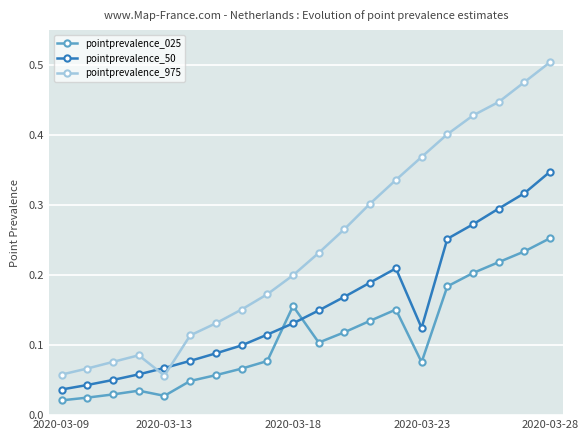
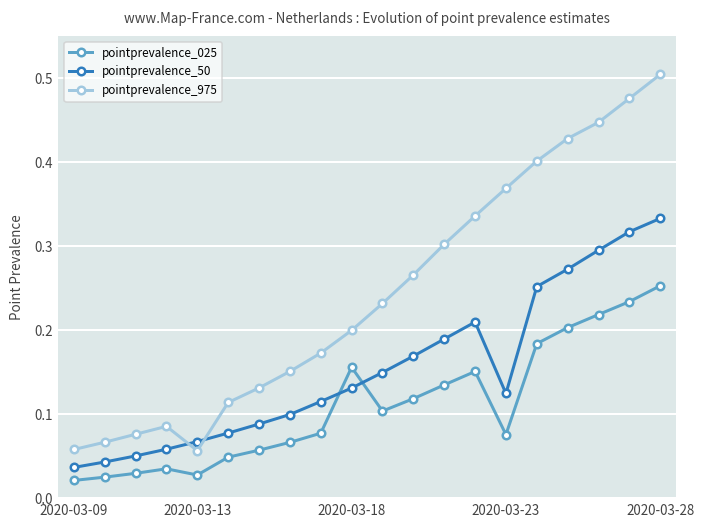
  {
    "pointprevalence_025": {
      "2020-03-09": 0.02,
      "2020-03-13": 0.03,
      "2020-03-18": 0.16,
      "2020-03-23": 0.08,
      "2020-03-28": 0.25
    },
    "pointprevalence_50": {
      "2020-03-09": 0.04,
      "2020-03-13": 0.07,
      "2020-03-18": 0.13,
      "2020-03-23": 0.12,
-     "2020-03-28": 0.35
+     "2020-03-28": 0.33
    },
    "pointprevalence_975": {
      "2020-03-09": 0.06,
      "2020-03-13": 0.06,
      "2020-03-18": 0.20,
      "2020-03-23": 0.37,
      "2020-03-28": 0.50
    }
  }
